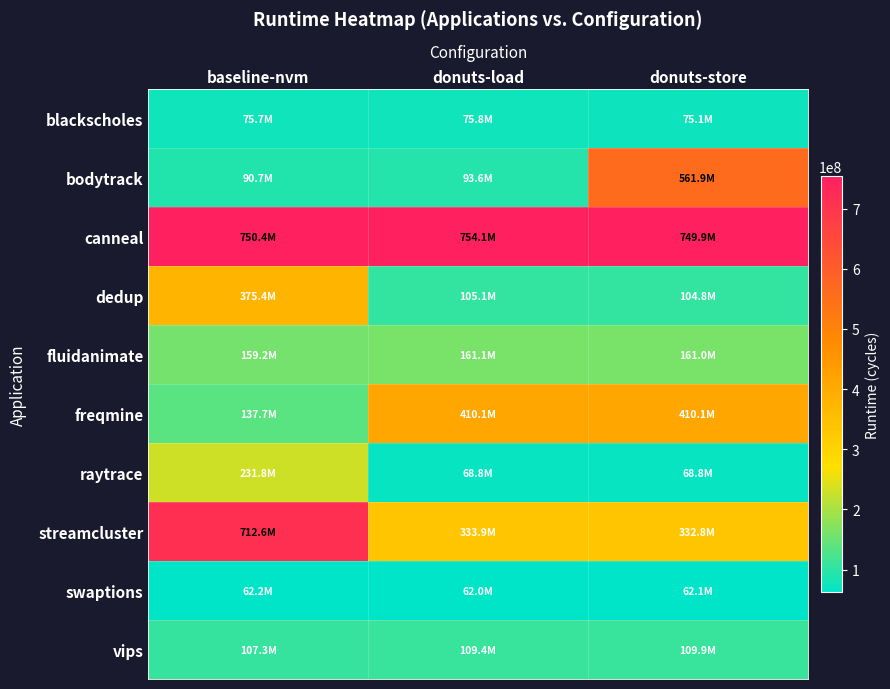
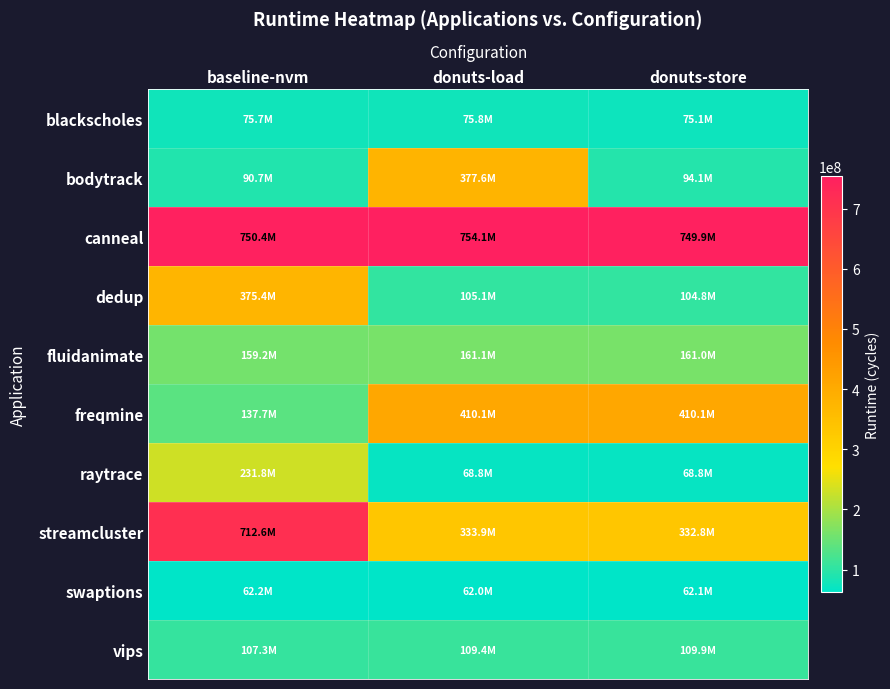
  {
    "blackscholes": {
      "baseline-nvm": "75.7M",
      "donuts-load": "75.8M",
      "donuts-store": "75.1M"
    },
    "bodytrack": {
      "baseline-nvm": "90.7M",
-     "donuts-load": "93.6M",
-     "donuts-store": "561.9M"
+     "donuts-load": "377.6M",
+     "donuts-store": "94.1M"
    },
    "canneal": {
      "baseline-nvm": "750.4M",
      "donuts-load": "754.1M",
      "donuts-store": "749.9M"
    },
    "dedup": {
      "baseline-nvm": "375.4M",
      "donuts-load": "105.1M",
      "donuts-store": "104.8M"
    },
    "fluidanimate": {
      "baseline-nvm": "159.2M",
      "donuts-load": "161.1M",
      "donuts-store": "161.0M"
    },
    "freqmine": {
      "baseline-nvm": "137.7M",
      "donuts-load": "410.1M",
      "donuts-store": "410.1M"
    },
    "raytrace": {
      "baseline-nvm": "231.8M",
      "donuts-load": "68.8M",
      "donuts-store": "68.8M"
    },
    "streamcluster": {
      "baseline-nvm": "712.6M",
      "donuts-load": "333.9M",
      "donuts-store": "332.8M"
    },
    "swaptions": {
      "baseline-nvm": "62.2M",
      "donuts-load": "62.0M",
      "donuts-store": "62.1M"
    },
    "vips": {
      "baseline-nvm": "107.3M",
      "donuts-load": "109.4M",
      "donuts-store": "109.9M"
    }
  }
